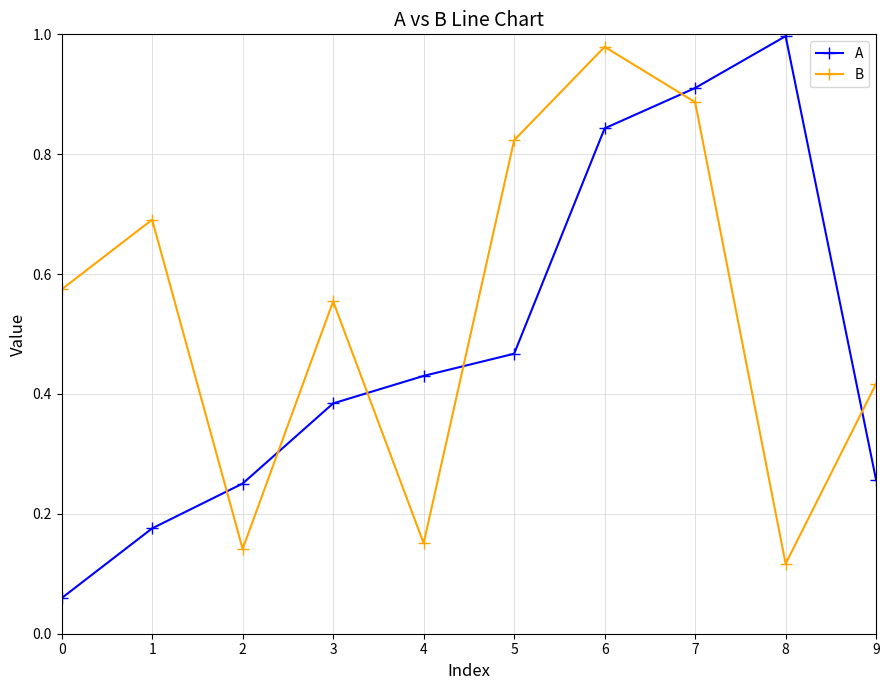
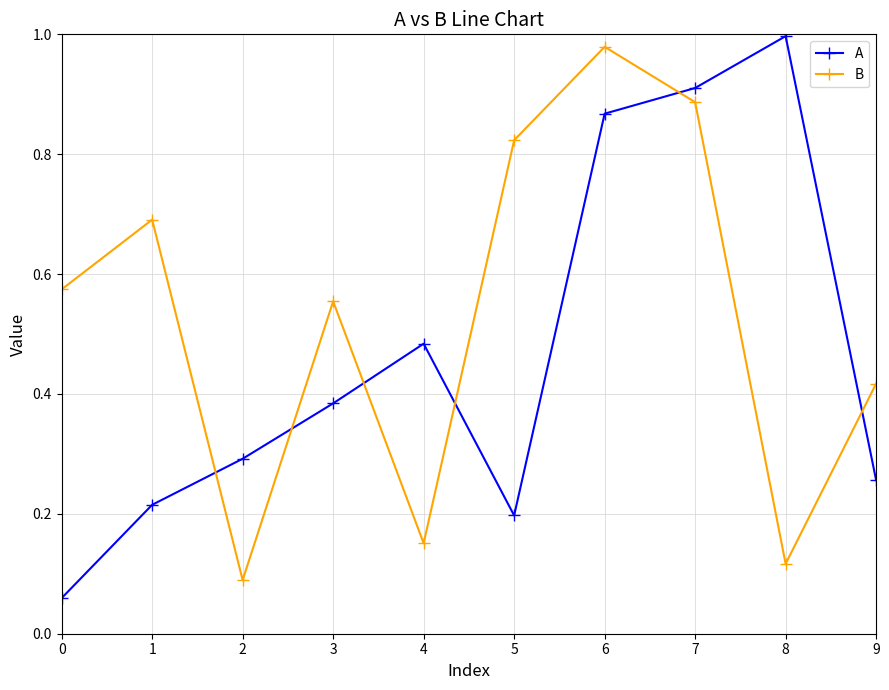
  {
    "A": {
      "0": 0.06,
-     "1": 0.18,
-     "2": 0.25,
+     "1": 0.22,
+     "2": 0.29,
      "3": 0.38,
-     "4": 0.43,
-     "5": 0.47,
-     "6": 0.84,
+     "4": 0.48,
+     "5": 0.20,
+     "6": 0.87,
      "7": 0.91,
      "8": 1.00,
      "9": 0.26
    },
    "B": {
      "0": 0.57,
      "1": 0.69,
-     "2": 0.14,
+     "2": 0.09,
      "3": 0.55,
      "4": 0.15,
      "5": 0.82,
      "6": 0.98,
      "7": 0.89,
      "8": 0.12,
      "9": 0.42
    }
  }
